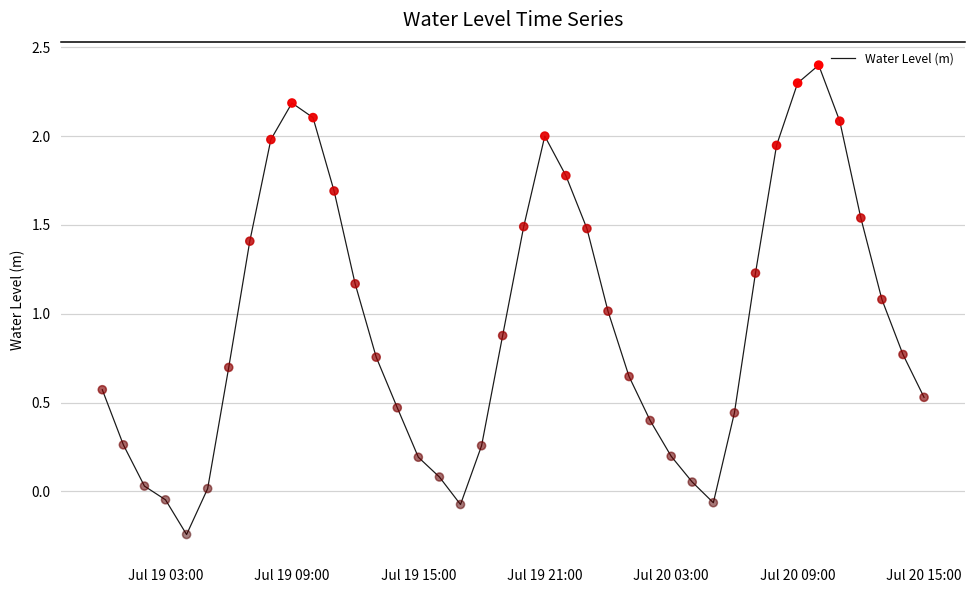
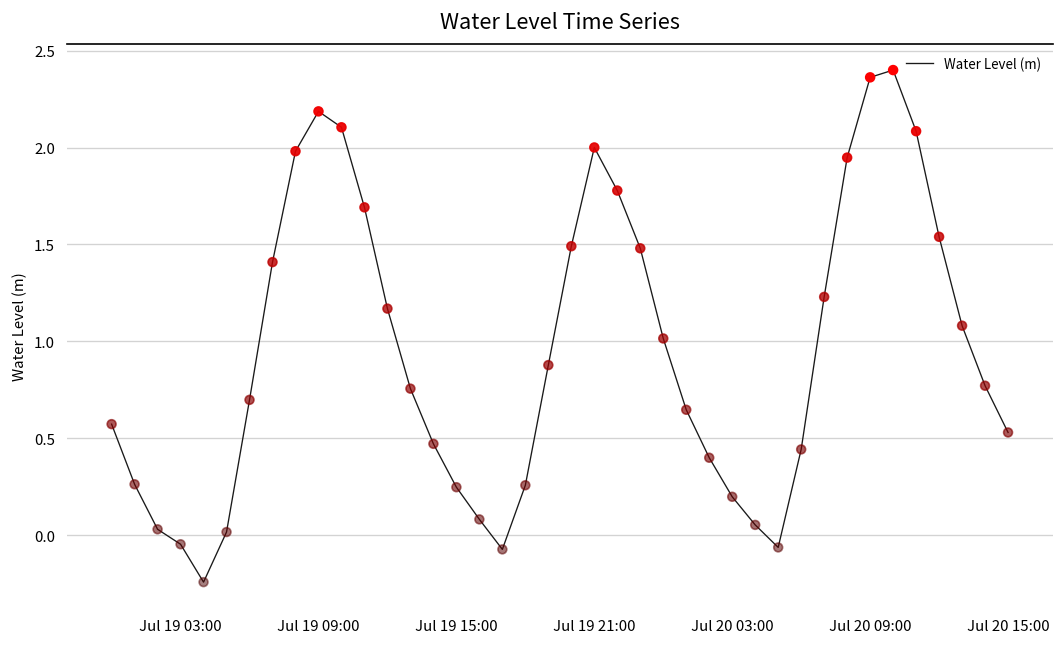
  {
    "Jul 19 03:00": -0.05,
    "Jul 19 09:00": 2.19,
-   "Jul 19 15:00": 0.19,
+   "Jul 19 15:00": 0.25,
    "Jul 19 21:00": 2.00,
    "Jul 20 03:00": 0.20,
-   "Jul 20 09:00": 2.30,
+   "Jul 20 09:00": 2.36,
    "Jul 20 15:00": 0.53
  }
